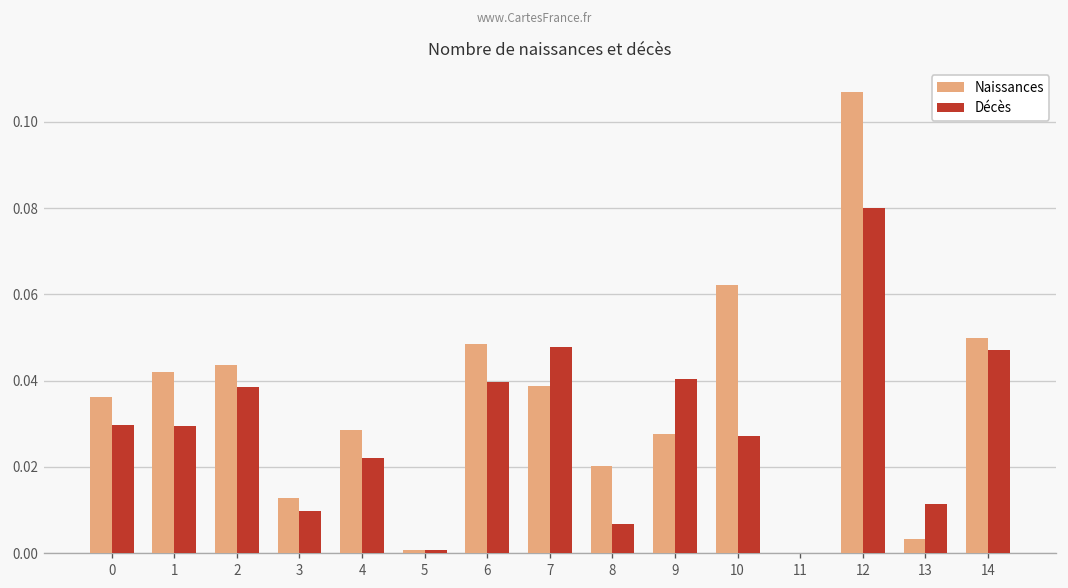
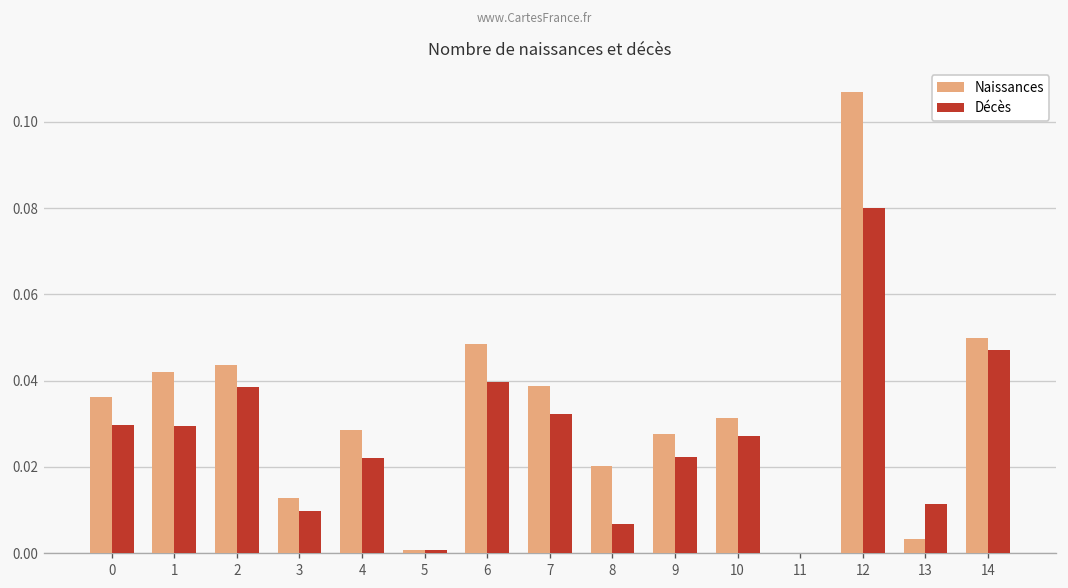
  {
    "Naissances": {
      "0": 0.036,
      "1": 0.042,
      "2": 0.044,
      "3": 0.013,
      "4": 0.029,
      "5": 0.001,
      "6": 0.049,
      "7": 0.039,
      "8": 0.020,
      "9": 0.028,
-     "10": 0.062,
+     "10": 0.031,
      "11": 0.000,
      "12": 0.107,
      "13": 0.003,
      "14": 0.050
    },
    "Décès": {
      "0": 0.030,
      "1": 0.029,
      "2": 0.039,
      "3": 0.010,
      "4": 0.022,
      "5": 0.001,
      "6": 0.040,
-     "7": 0.048,
+     "7": 0.032,
      "8": 0.007,
-     "9": 0.040,
+     "9": 0.022,
      "10": 0.027,
      "11": 0.000,
      "12": 0.080,
      "13": 0.011,
      "14": 0.047
    }
  }
